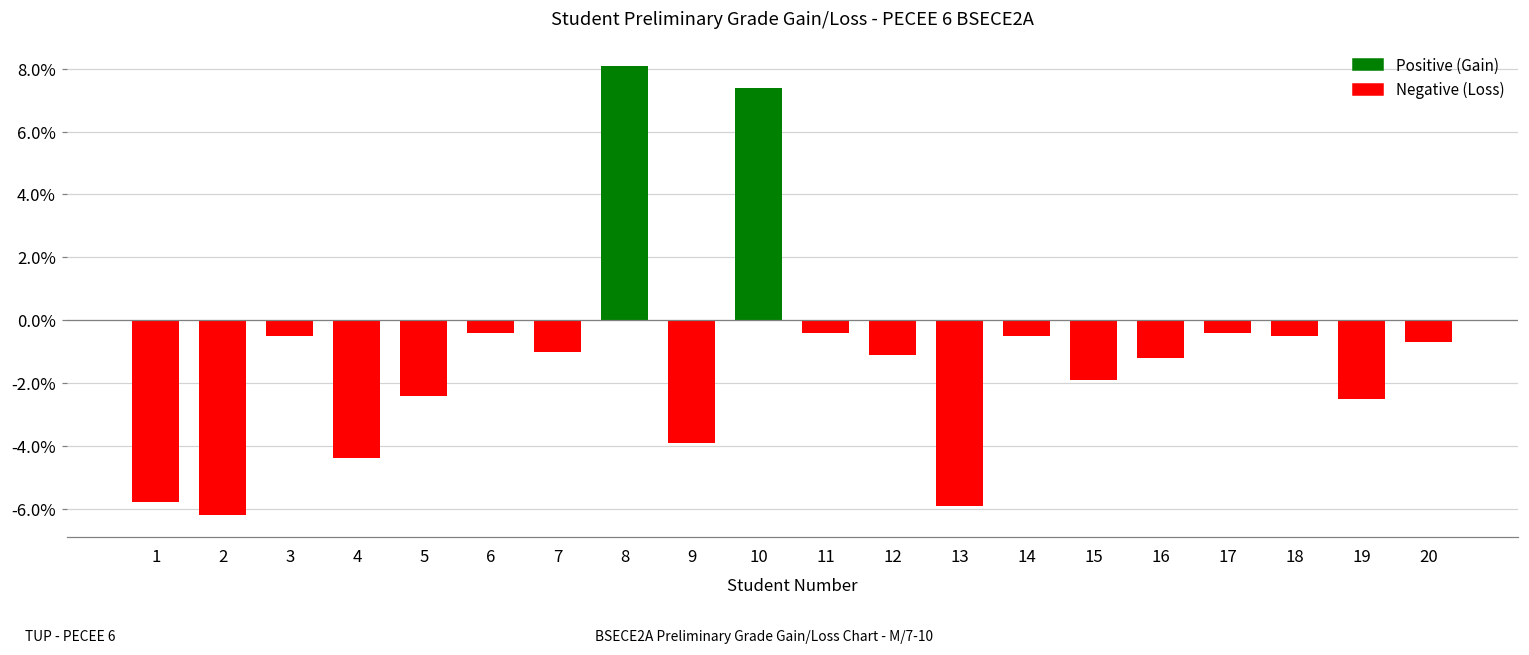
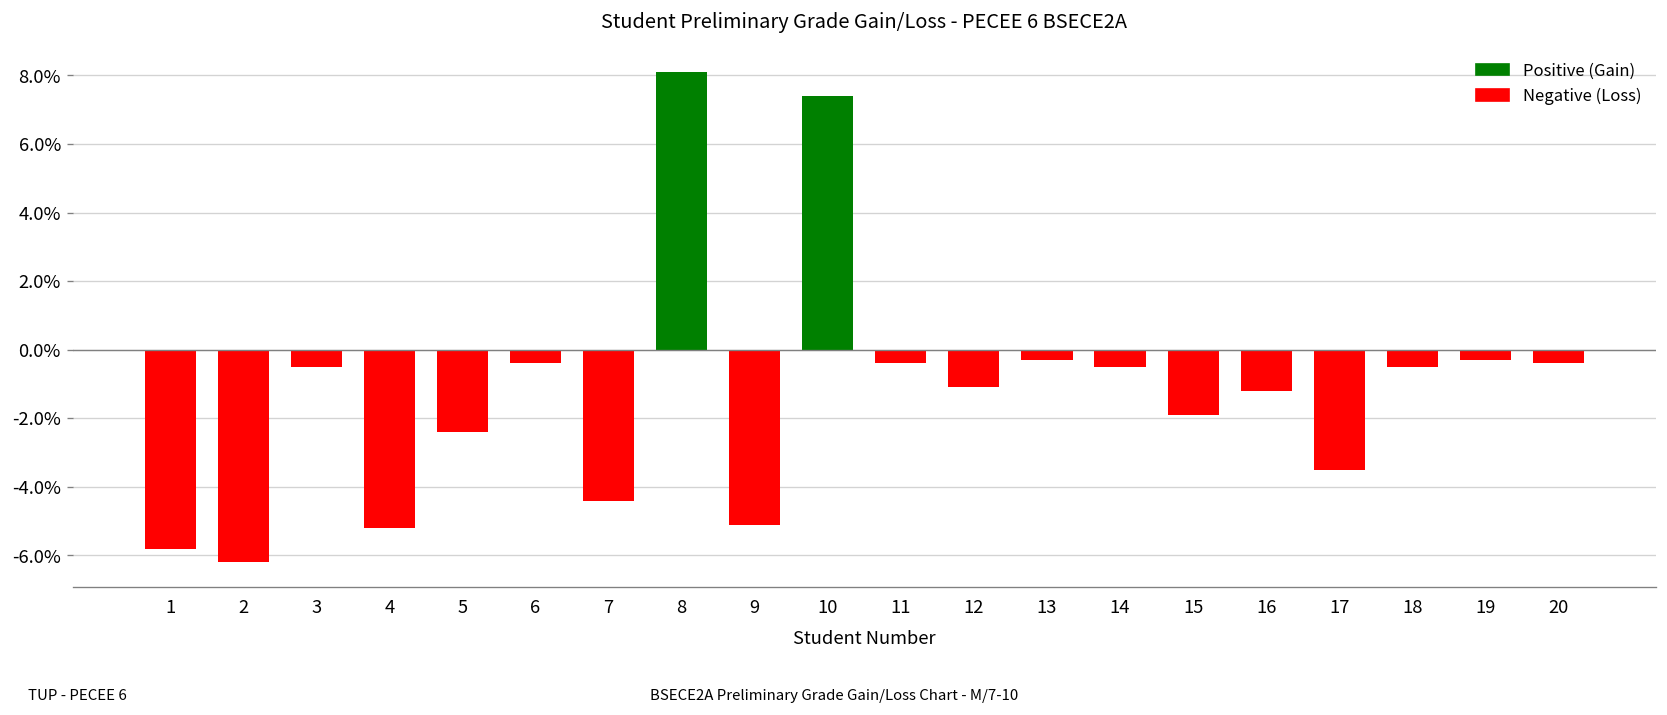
  {
    "1": "-5.8%",
    "2": "-6.2%",
    "3": "-0.5%",
-   "4": "-4.4%",
+   "4": "-5.2%",
    "5": "-2.4%",
    "6": "-0.4%",
-   "7": "-1.0%",
+   "7": "-4.4%",
    "8": "8.1%",
-   "9": "-3.9%",
+   "9": "-5.1%",
    "10": "7.4%",
    "11": "-0.4%",
    "12": "-1.1%",
-   "13": "-5.9%",
+   "13": "-0.3%",
    "14": "-0.5%",
    "15": "-1.9%",
    "16": "-1.2%",
-   "17": "-0.4%",
+   "17": "-3.5%",
    "18": "-0.5%",
-   "19": "-2.5%",
-   "20": "-0.7%"
+   "19": "-0.3%",
+   "20": "-0.4%"
  }
